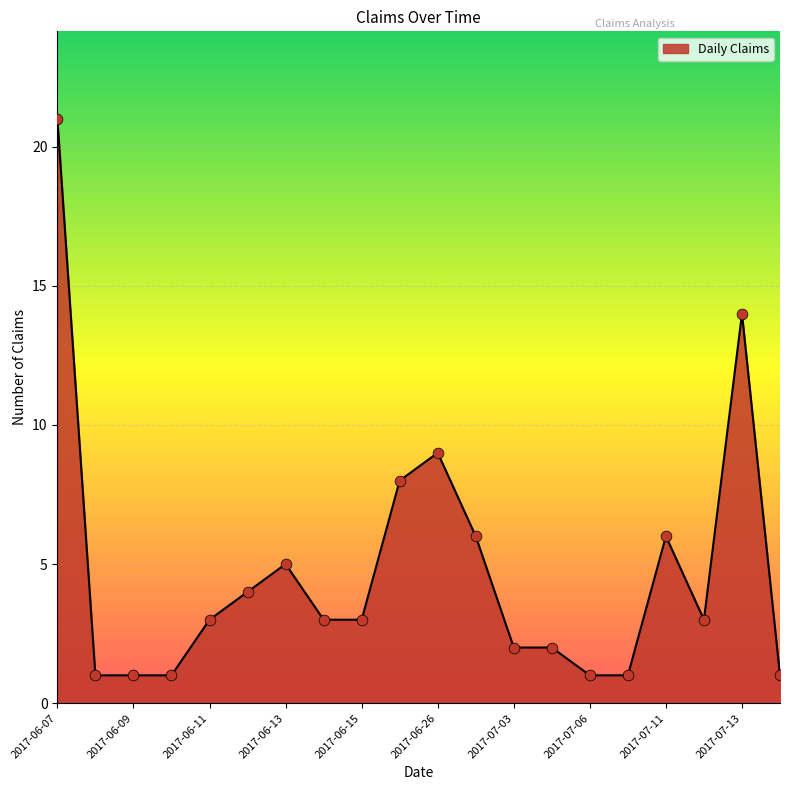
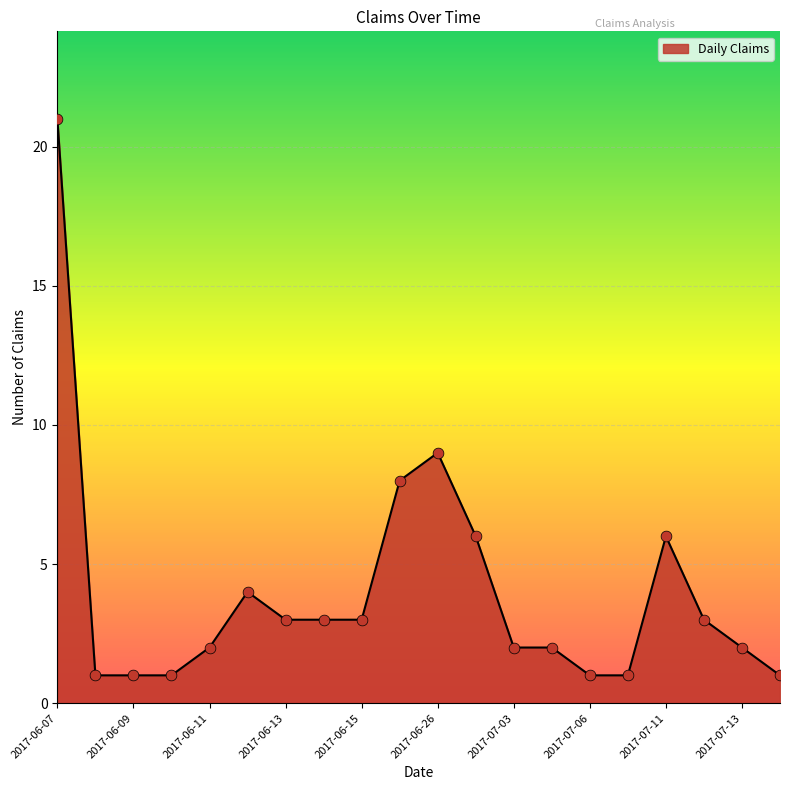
  {
    "2017-06-07": 21,
    "2017-06-09": 1,
-   "2017-06-11": 3,
-   "2017-06-13": 5,
+   "2017-06-11": 2,
+   "2017-06-13": 3,
    "2017-06-15": 3,
    "2017-06-26": 9,
    "2017-07-03": 2,
    "2017-07-06": 1,
    "2017-07-11": 6,
-   "2017-07-13": 14
+   "2017-07-13": 2
  }
